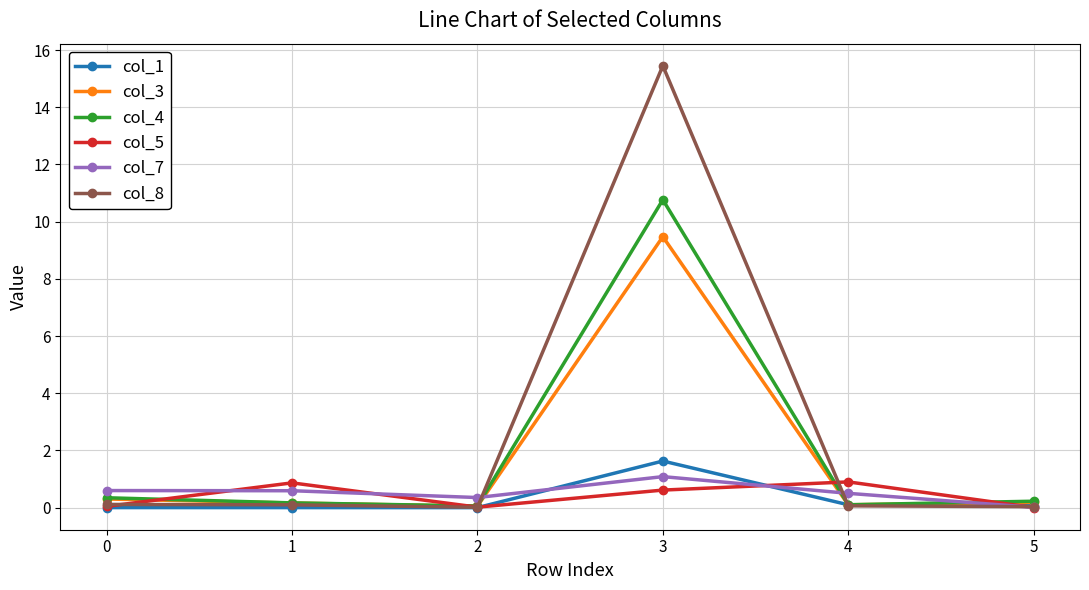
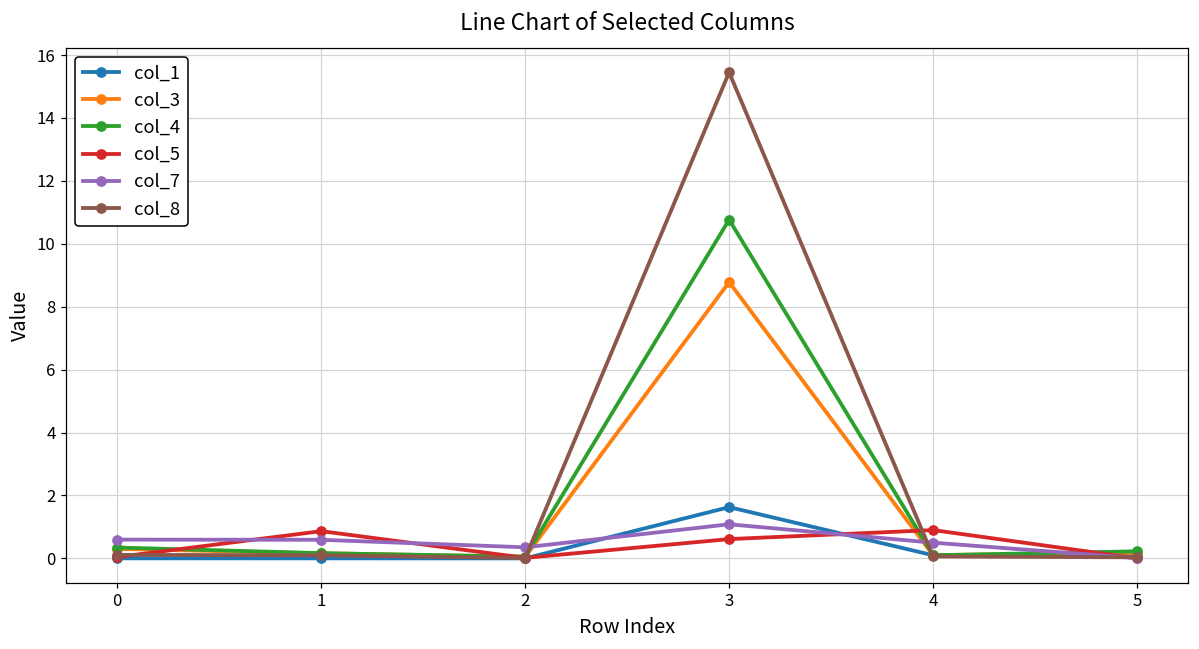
  {
    "col_1": {
      "1": 0.0,
      "3": 1.6
    },
    "col_3": {
-     "3": 9.5
+     "3": 8.8
    },
    "col_4": {
      "3": 10.8
    },
    "col_5": {
      "1": 0.9,
      "3": 0.6,
      "4": 0.9
    },
    "col_7": {
      "0": 0.6,
      "1": 0.6,
      "2": 0.4,
      "3": 1.1,
      "4": 0.5
    },
    "col_8": {
      "3": 15.5
    }
  }
